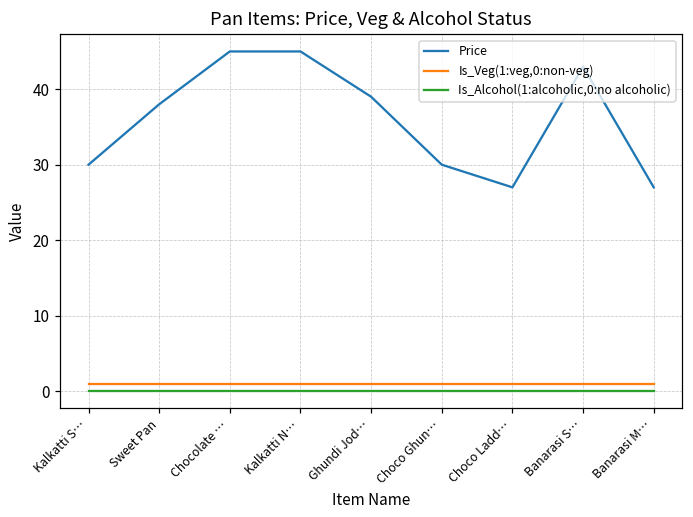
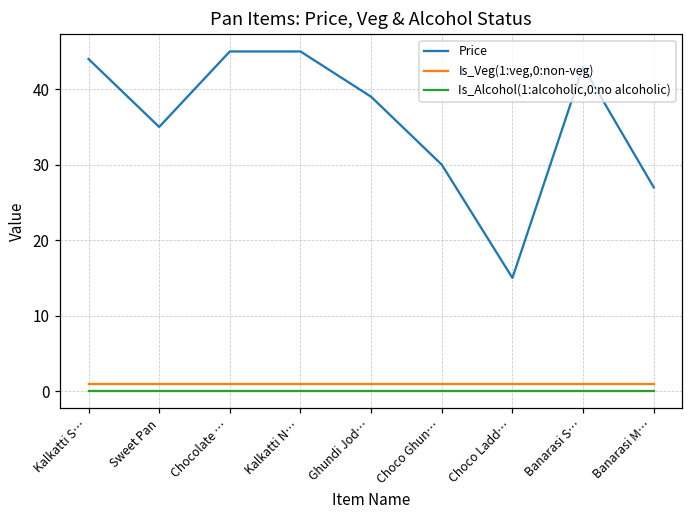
  {
    "Price": {
-     "Kalkatti S…": 30,
-     "Sweet Pan": 38,
+     "Kalkatti S…": 44,
+     "Sweet Pan": 35,
      "Chocolate …": 45,
      "Kalkatti N…": 45,
      "Ghundi Jod…": 39,
      "Choco Ghun…": 30,
-     "Choco Ladd…": 27,
+     "Choco Ladd…": 15,
      "Banarasi M…": 27
    },
    "Is_Veg(1:veg,0:non-veg)": {
      "Kalkatti S…": 1,
      "Sweet Pan": 1,
      "Chocolate …": 1,
      "Kalkatti N…": 1,
      "Ghundi Jod…": 1,
      "Choco Ghun…": 1,
      "Choco Ladd…": 1,
      "Banarasi S…": 1,
      "Banarasi M…": 1
    },
    "Is_Alcohol(1:alcoholic,0:no alcoholic)": {
      "Kalkatti S…": 0,
      "Sweet Pan": 0,
      "Chocolate …": 0,
      "Kalkatti N…": 0,
      "Ghundi Jod…": 0,
      "Choco Ghun…": 0,
      "Choco Ladd…": 0,
      "Banarasi S…": 0,
      "Banarasi M…": 0
    }
  }
